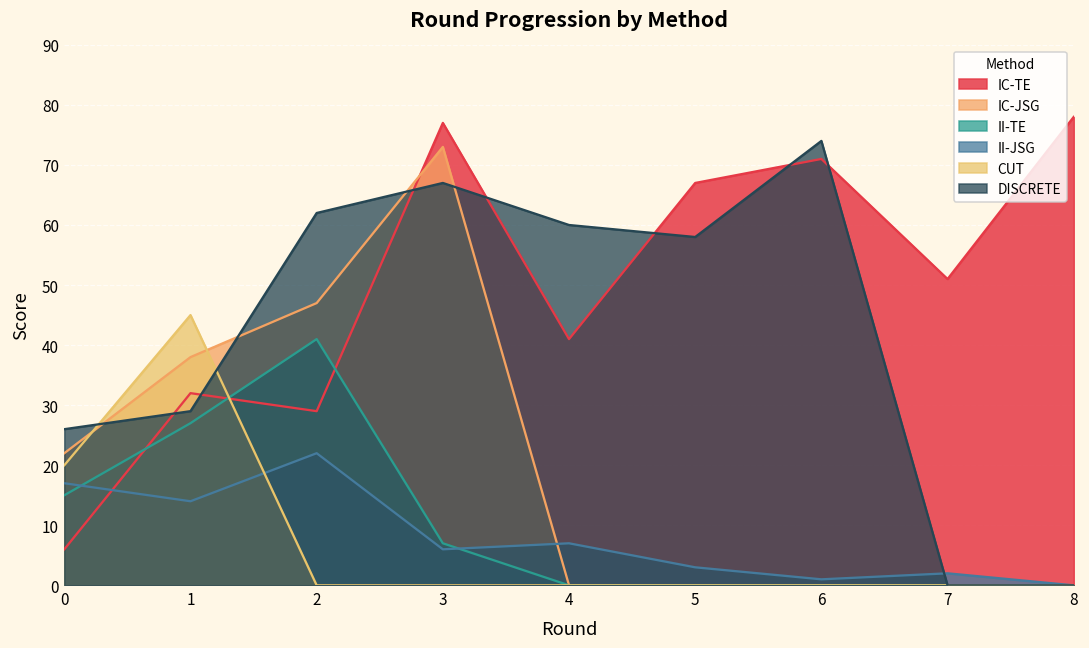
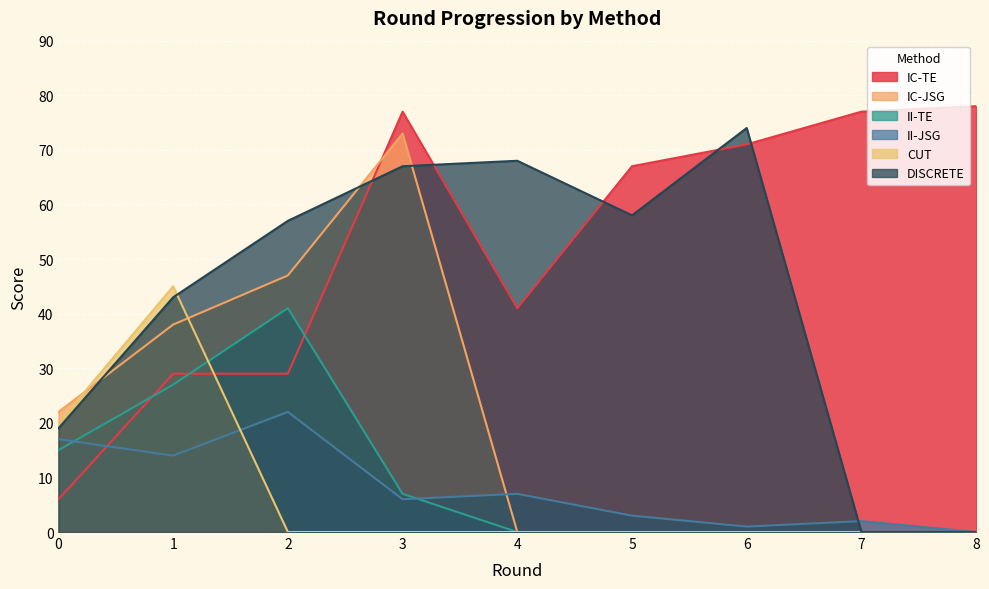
  {
    "IC-TE": {
      "0": 6,
-     "1": 32,
+     "1": 29,
      "2": 29,
      "3": 77,
      "4": 41,
      "5": 67,
      "6": 71,
-     "7": 51,
+     "7": 77,
      "8": 78
    },
    "DISCRETE": {
-     "0": 26,
-     "1": 29,
-     "2": 62,
+     "0": 19,
+     "1": 43,
+     "2": 57,
      "3": 67,
-     "4": 60,
+     "4": 68,
      "5": 58,
      "6": 74
    }
  }
